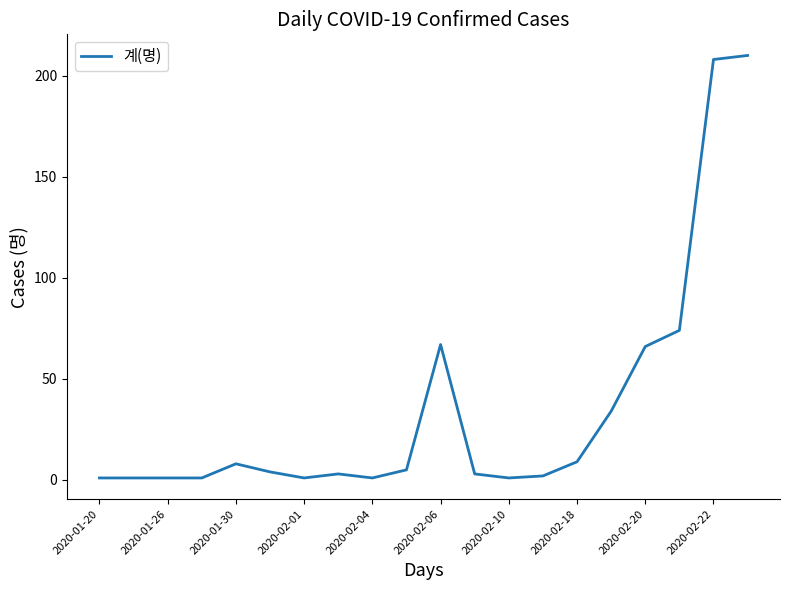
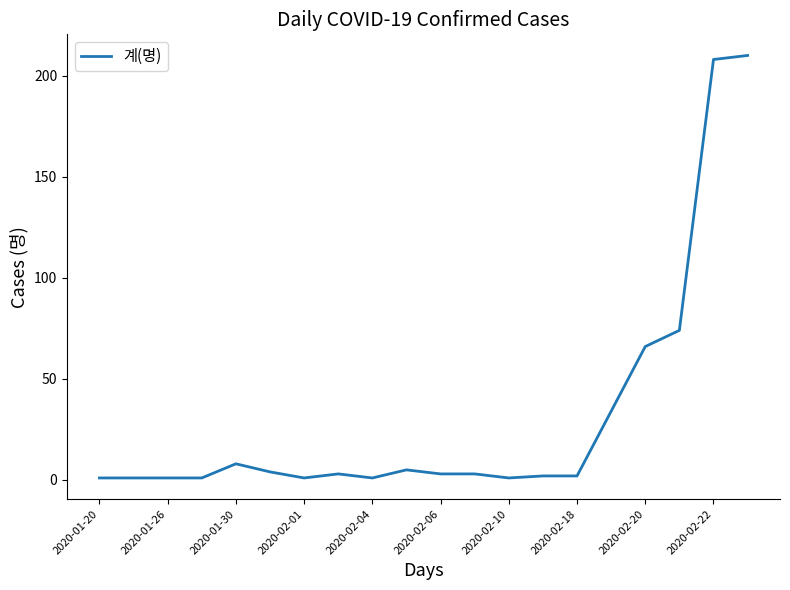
  {
    "2020-01-20": 1,
    "2020-01-26": 1,
    "2020-01-30": 8,
    "2020-02-01": 1,
    "2020-02-04": 1,
-   "2020-02-06": 67,
+   "2020-02-06": 3,
    "2020-02-10": 1,
-   "2020-02-18": 9,
+   "2020-02-18": 2,
    "2020-02-20": 66,
    "2020-02-22": 208
  }
